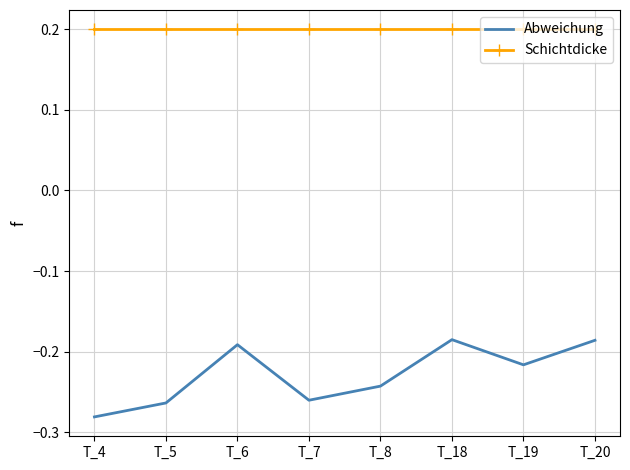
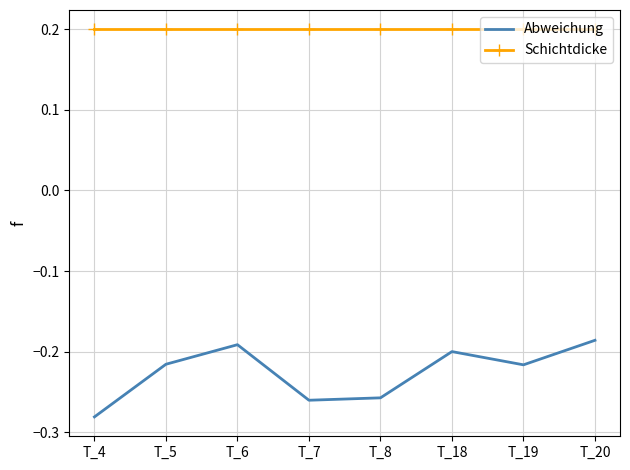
  {
    "Abweichung": {
      "T_4": -0.28,
-     "T_5": -0.26,
+     "T_5": -0.22,
      "T_6": -0.19,
      "T_7": -0.26,
-     "T_8": -0.24,
-     "T_18": -0.19,
+     "T_8": -0.26,
+     "T_18": -0.20,
      "T_19": -0.22,
      "T_20": -0.19
    },
    "Schichtdicke": {
      "T_4": 0.20,
      "T_5": 0.20,
      "T_6": 0.20,
      "T_7": 0.20,
      "T_8": 0.20,
      "T_18": 0.20
    }
  }
